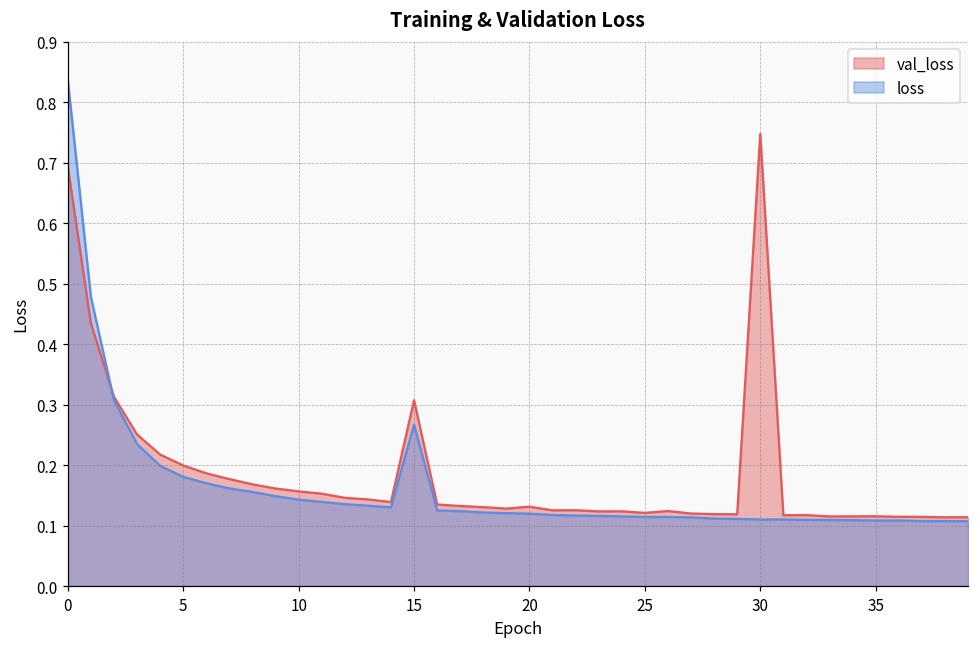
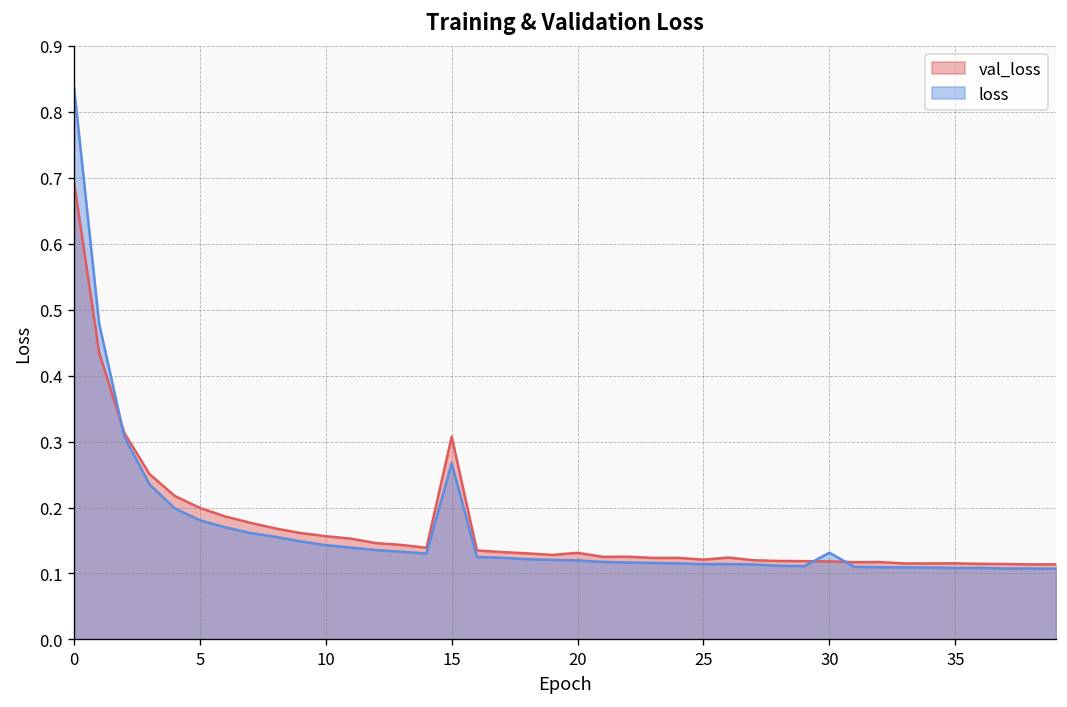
  {
    "val_loss": {
      "0": 0.69,
      "5": 0.20,
      "10": 0.16,
      "15": 0.31,
      "20": 0.13,
      "25": 0.12,
-     "30": 0.75,
+     "30": 0.12,
      "35": 0.12
    },
    "loss": {
      "0": 0.84,
      "5": 0.18,
      "10": 0.14,
      "15": 0.27,
      "20": 0.12,
      "25": 0.11,
-     "30": 0.11,
+     "30": 0.13,
      "35": 0.11
    }
  }
